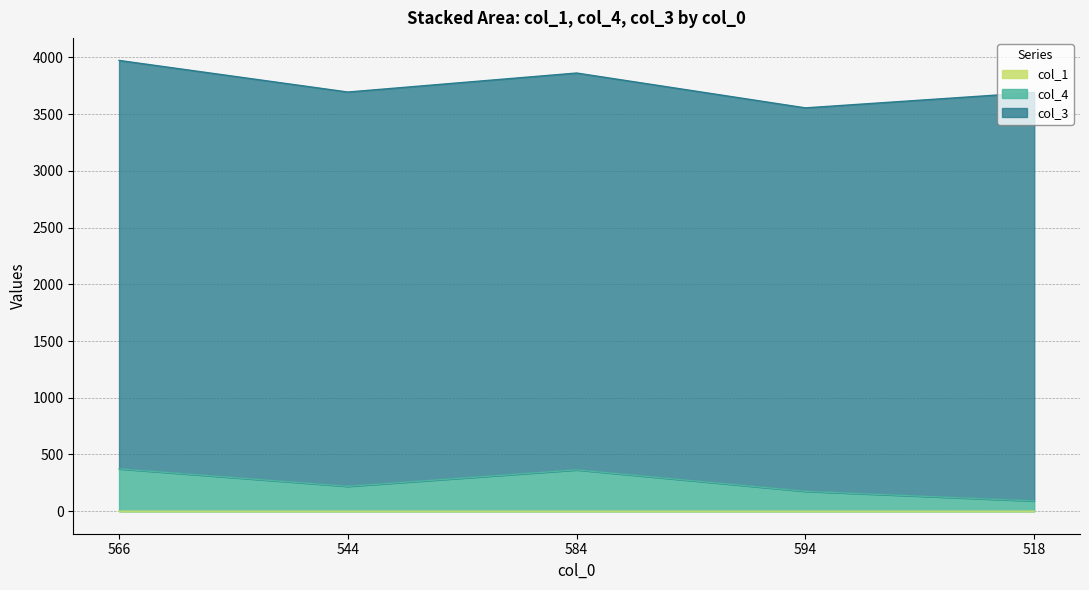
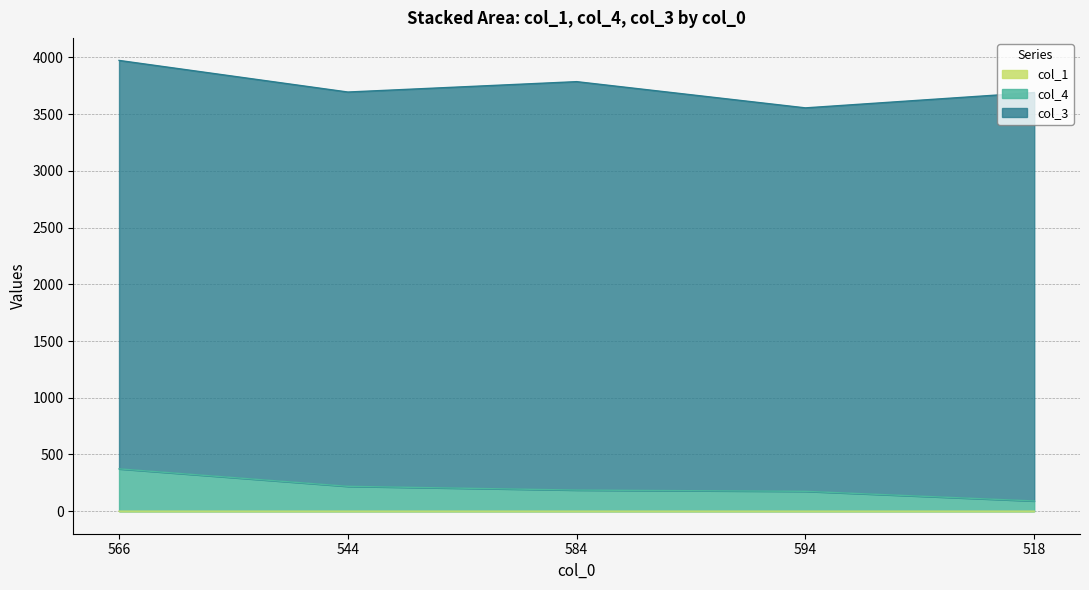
  {
    "col_1": {
      "566": 0,
      "544": 0,
      "584": 0,
      "594": 0,
      "518": 0
    },
    "col_4": {
      "566": 370,
      "544": 220,
-     "584": 360,
+     "584": 190,
      "594": 180,
      "518": 90
    },
    "col_3": {
      "566": 3600,
      "544": 3480,
-     "584": 3500,
+     "584": 3600,
      "594": 3380
    }
  }
